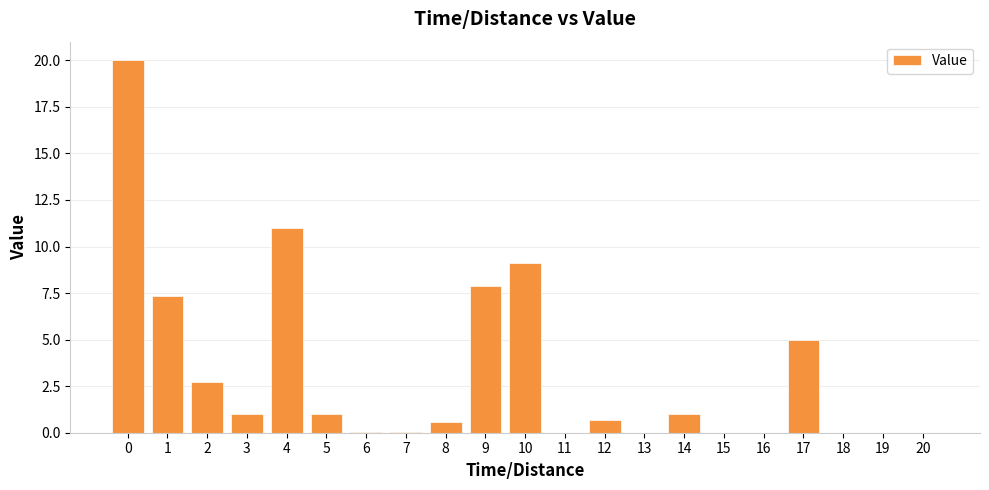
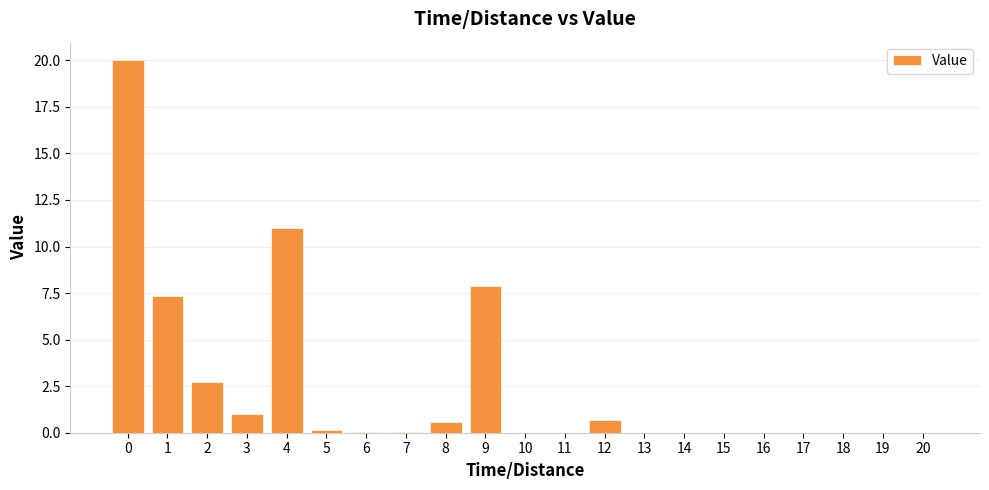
  {
    "0": 20.0,
    "1": 7.4,
    "2": 2.7,
    "3": 1.0,
    "4": 11.0,
-   "5": 1.0,
+   "5": 0.1,
    "8": 0.6,
    "9": 7.9,
-   "10": 9.1,
+   "10": 0.0,
    "12": 0.7,
-   "14": 1,
-   "17": 5
+   "14": 0,
+   "17": 0
  }
